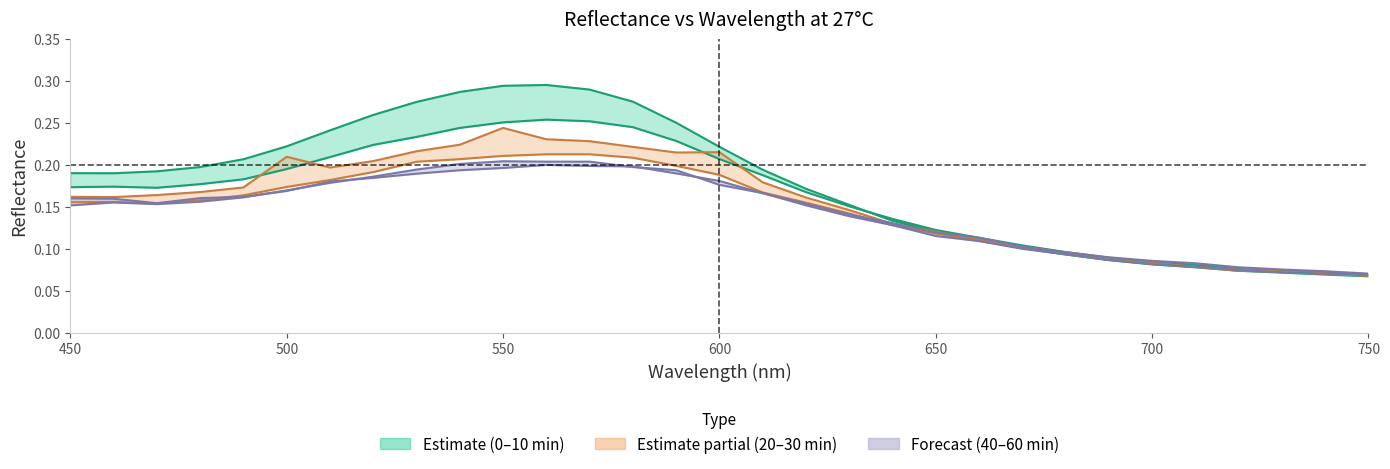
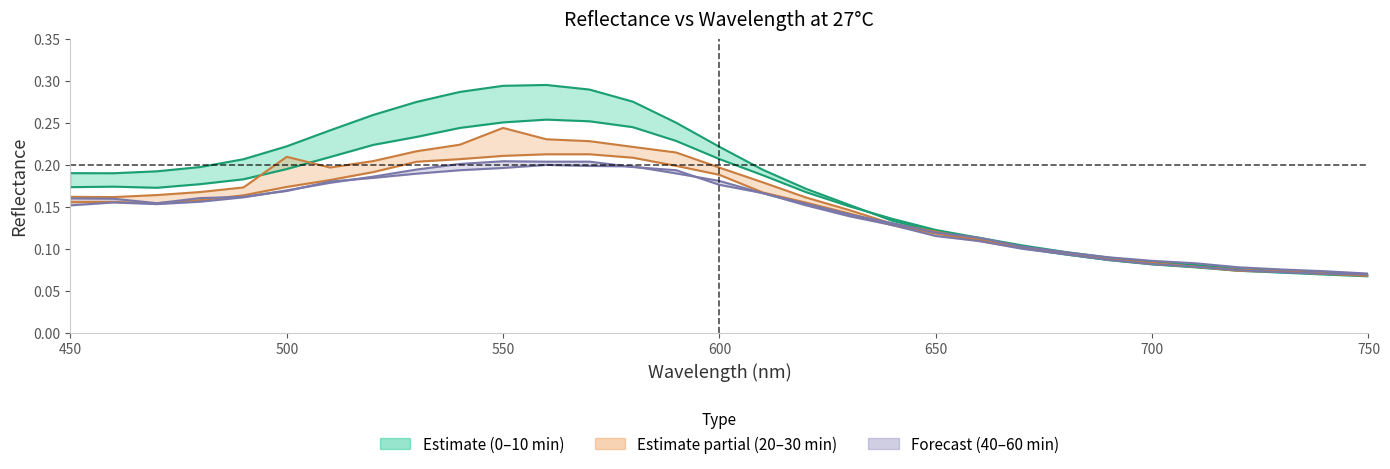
  {
    "Estimate partial (20–30 min)": {
      "500": 0.21,
      "550": 0.24,
-     "600": 0.22
+     "600": 0.20
    }
  }
